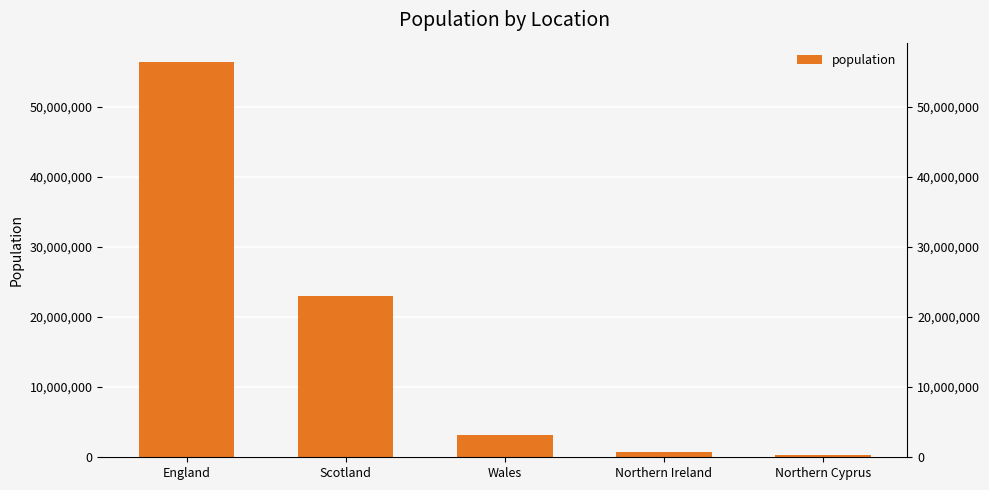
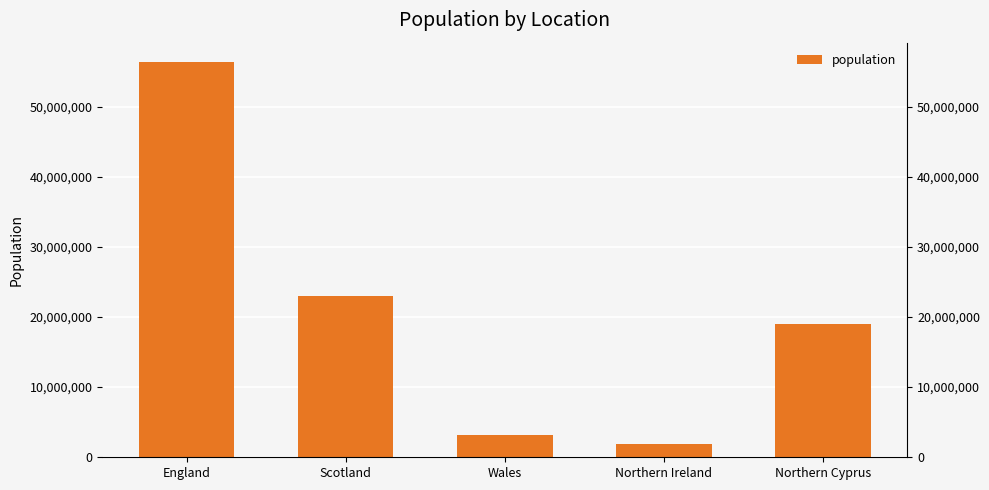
  {
    "England": "56,000,000",
    "Scotland": "23,000,000",
    "Wales": "3,000,000",
-   "Northern Ireland": "1,000,000",
-   "Northern Cyprus": "0"
+   "Northern Ireland": "2,000,000",
+   "Northern Cyprus": "19,000,000"
  }
